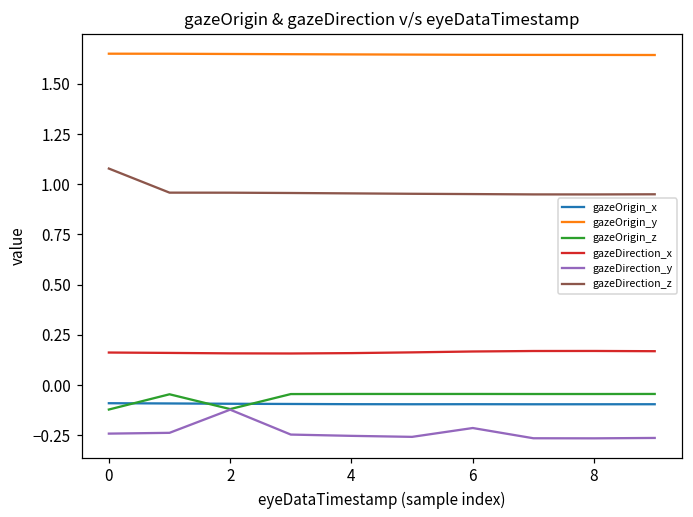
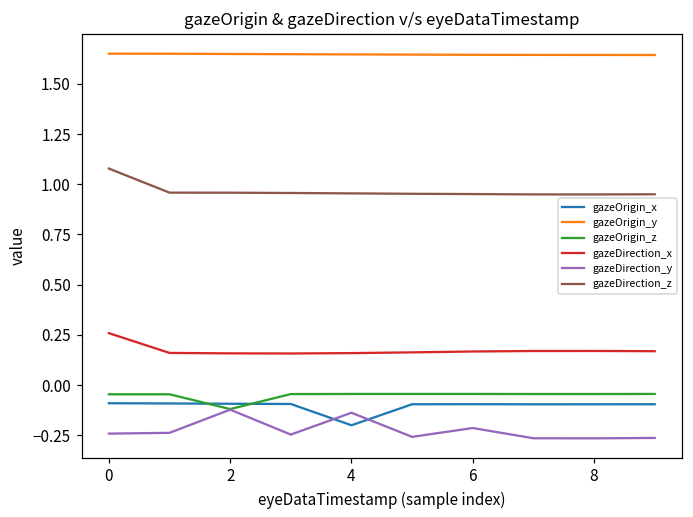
  {
    "gazeOrigin_x": {
      "0": -0.09,
      "2": -0.09,
-     "4": -0.10,
+     "4": -0.20,
      "6": -0.10,
      "8": -0.10
    },
    "gazeOrigin_y": {
      "0": 1.65,
      "2": 1.65,
      "4": 1.65,
      "6": 1.64,
      "8": 1.64
    },
    "gazeOrigin_z": {
-     "0": -0.12,
+     "0": -0.05,
      "4": -0.04,
      "6": -0.04,
      "8": -0.04
    },
    "gazeDirection_x": {
-     "0": 0.16,
+     "0": 0.26,
      "2": 0.16,
      "4": 0.16,
      "6": 0.17,
      "8": 0.17
    },
    "gazeDirection_y": {
      "0": -0.24,
-     "4": -0.25,
+     "4": -0.14,
      "6": -0.21,
      "8": -0.26
    },
    "gazeDirection_z": {
      "0": 1.08,
      "2": 0.96,
      "4": 0.95,
      "6": 0.95,
      "8": 0.95
    }
  }
